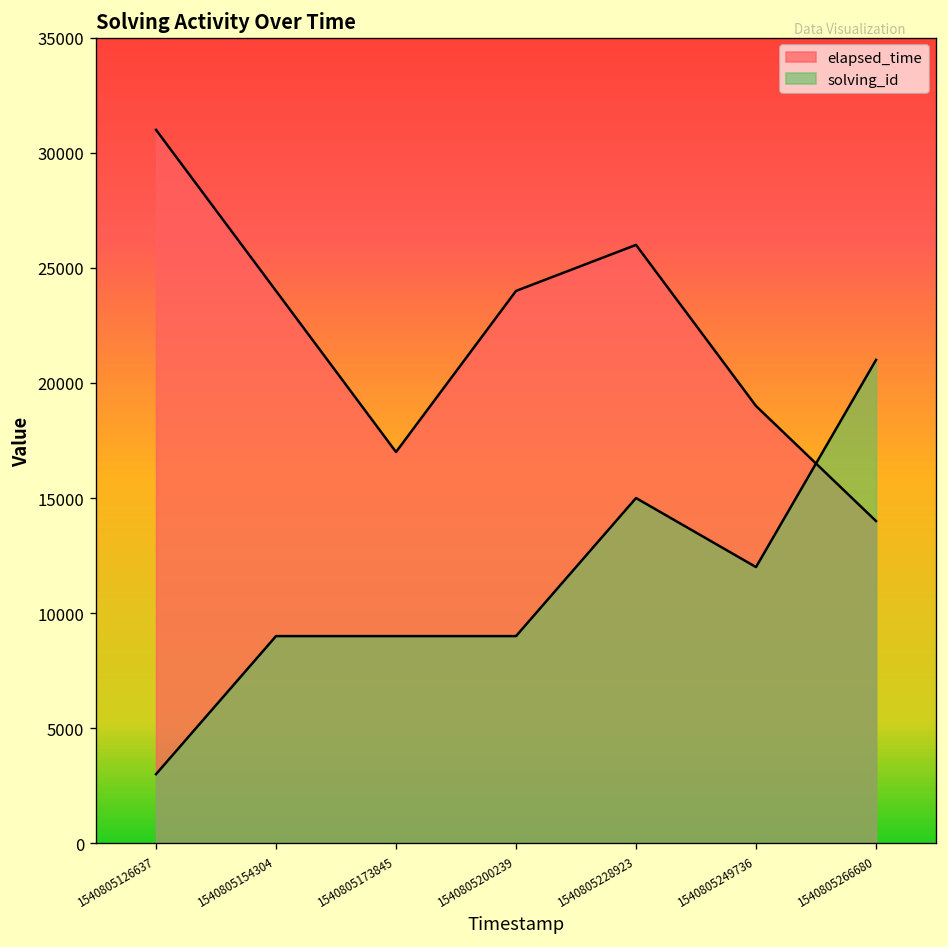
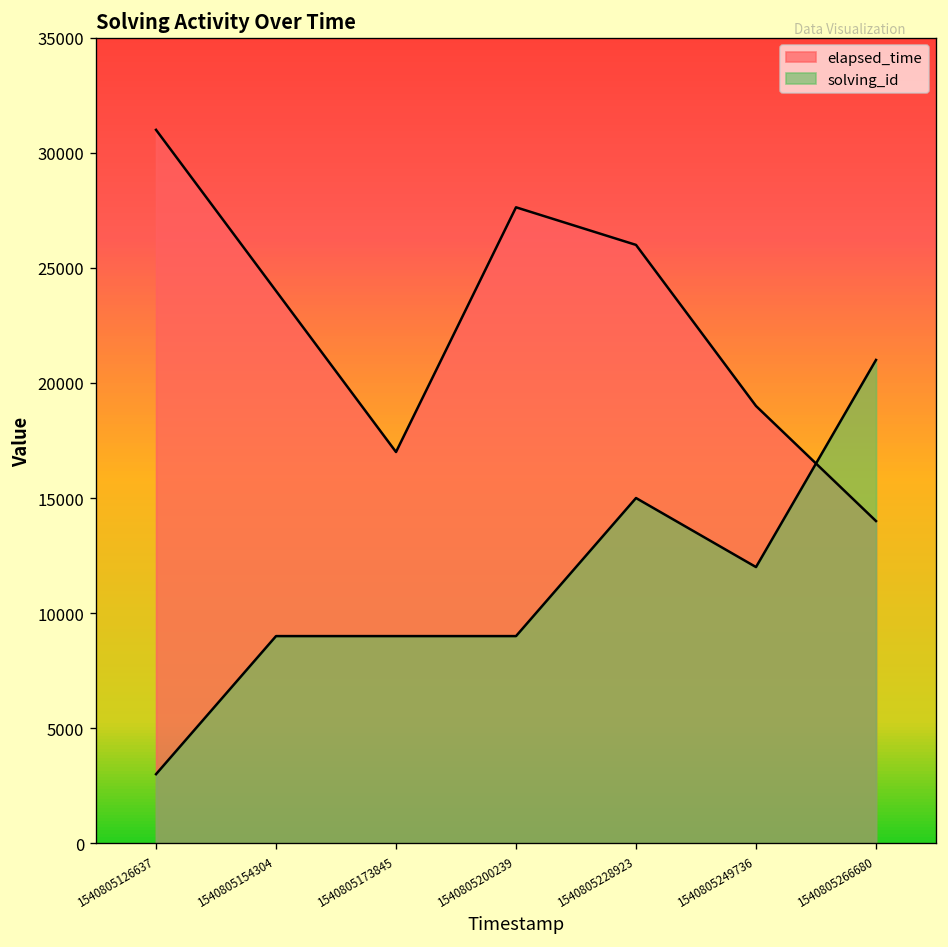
  {
    "elapsed_time": {
      "1540805126637": 31000,
      "1540805154304": 24000,
      "1540805173845": 17000,
-     "1540805200239": 24000,
+     "1540805200239": 27600,
      "1540805228923": 26000,
      "1540805249736": 19000,
      "1540805266680": 14000
    },
    "solving_id": {
      "1540805126637": 3000,
      "1540805154304": 9000,
      "1540805173845": 9000,
      "1540805200239": 9000,
      "1540805228923": 15000,
      "1540805249736": 12000,
      "1540805266680": 21000
    }
  }
